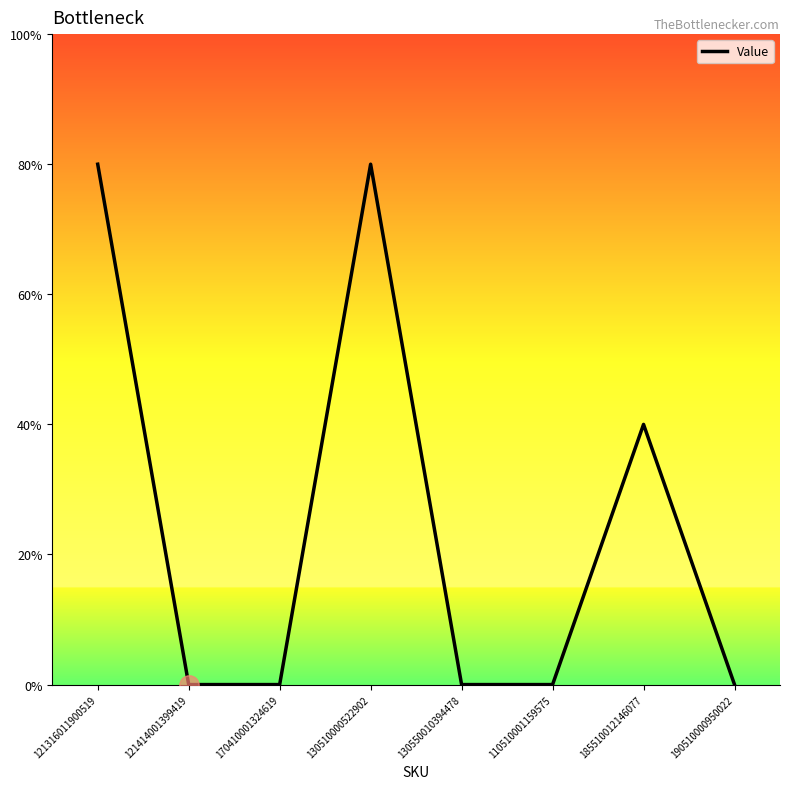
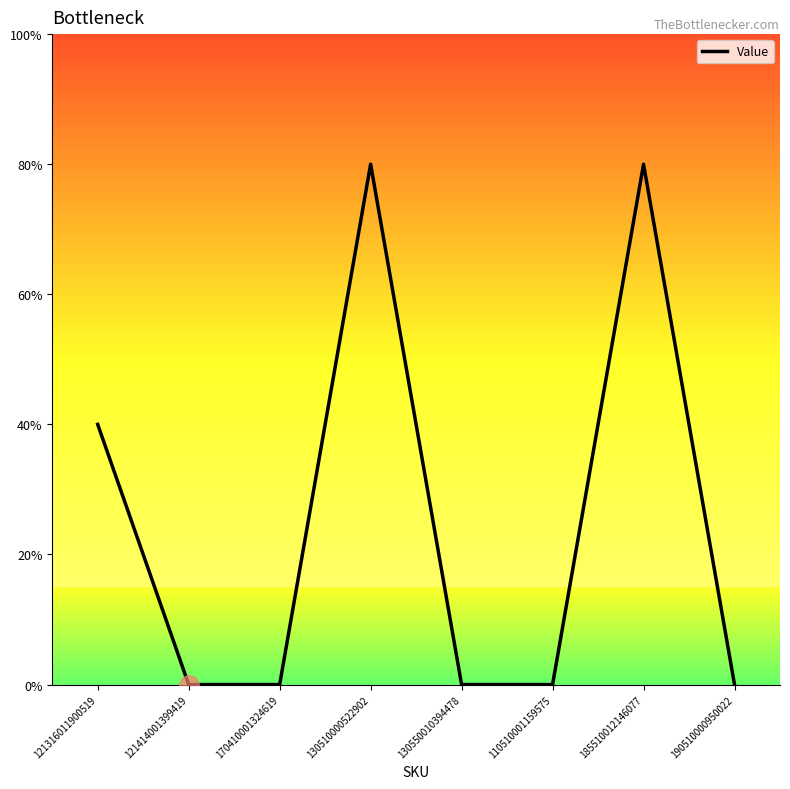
  {
    "Value": {
-     "121316011900519": "80%",
+     "121316011900519": "40%",
      "170410001324619": "0%",
      "130510000522902": "80%",
      "130550010394478": "0%",
      "110510001159575": "0%",
-     "185510012146077": "40%",
+     "185510012146077": "80%",
      "190510000950022": "0%"
    }
  }
